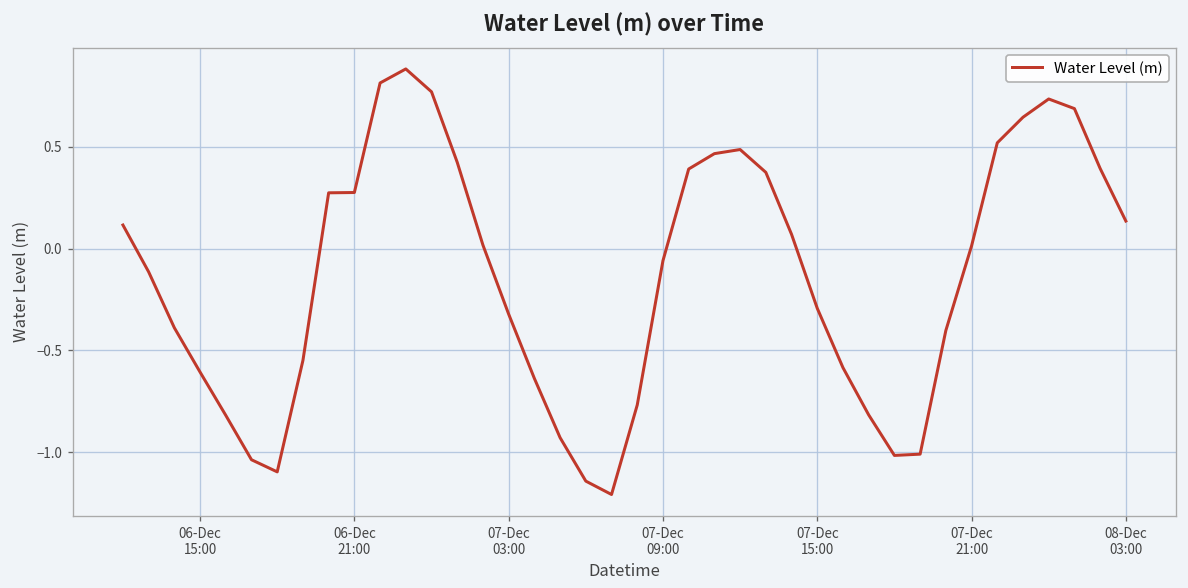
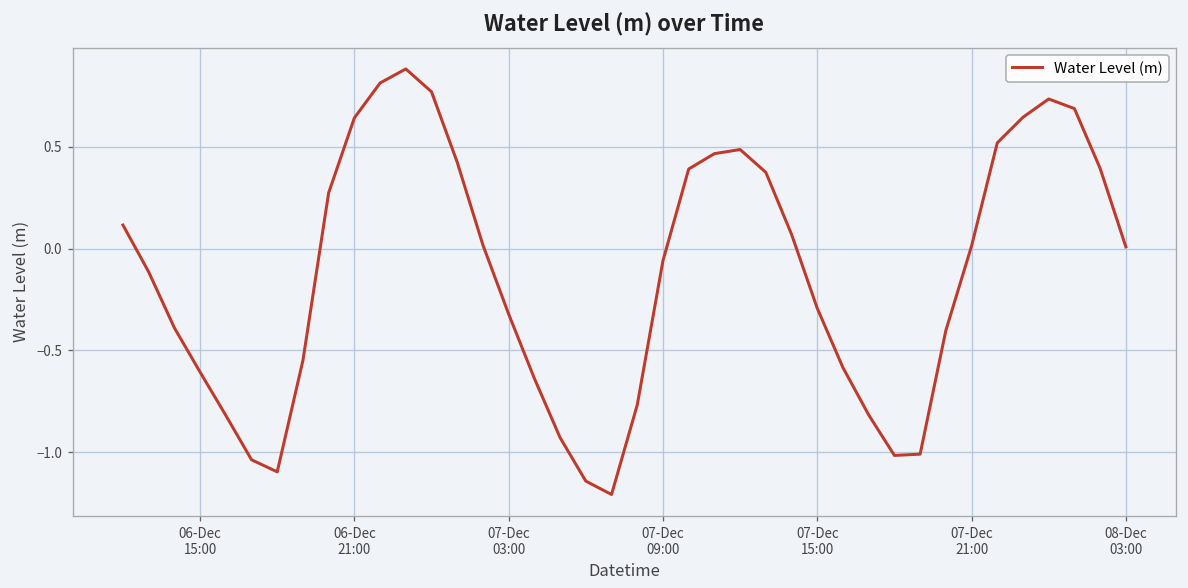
  {
    "06-Dec 15:00": -0.61,
-   "06-Dec 21:00": 0.28,
+   "06-Dec 21:00": 0.64,
    "07-Dec 03:00": -0.32,
    "07-Dec 09:00": -0.06,
    "07-Dec 15:00": -0.29,
    "07-Dec 21:00": 0.01,
-   "08-Dec 03:00": 0.14
+   "08-Dec 03:00": 0.01
  }
